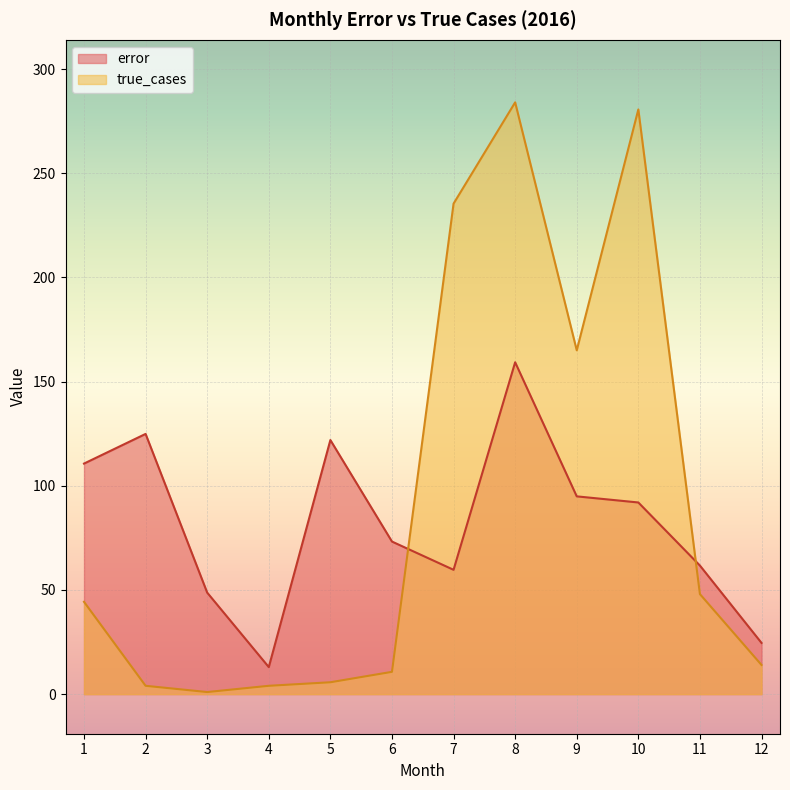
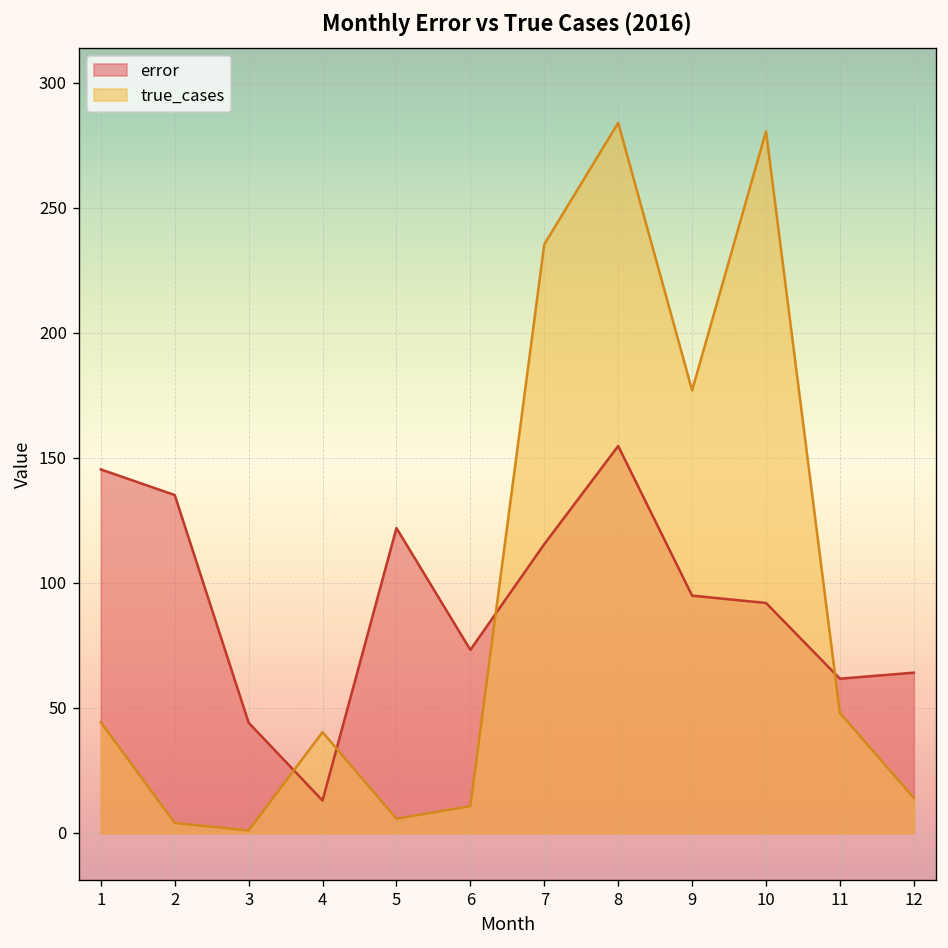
  {
    "error": {
-     "1": 111,
-     "2": 125,
-     "3": 49,
+     "1": 145,
+     "2": 135,
+     "3": 44,
      "4": 13,
      "5": 122,
      "6": 73,
-     "7": 60,
-     "8": 159,
+     "7": 116,
+     "8": 155,
      "9": 95,
      "10": 92,
      "11": 62,
-     "12": 25
+     "12": 64
    },
    "true_cases": {
      "1": 44,
      "2": 4,
      "3": 1,
-     "4": 4,
+     "4": 40,
      "5": 6,
      "6": 11,
      "7": 235,
      "8": 284,
-     "9": 165,
+     "9": 177,
      "10": 281,
      "11": 48,
      "12": 14
    }
  }
